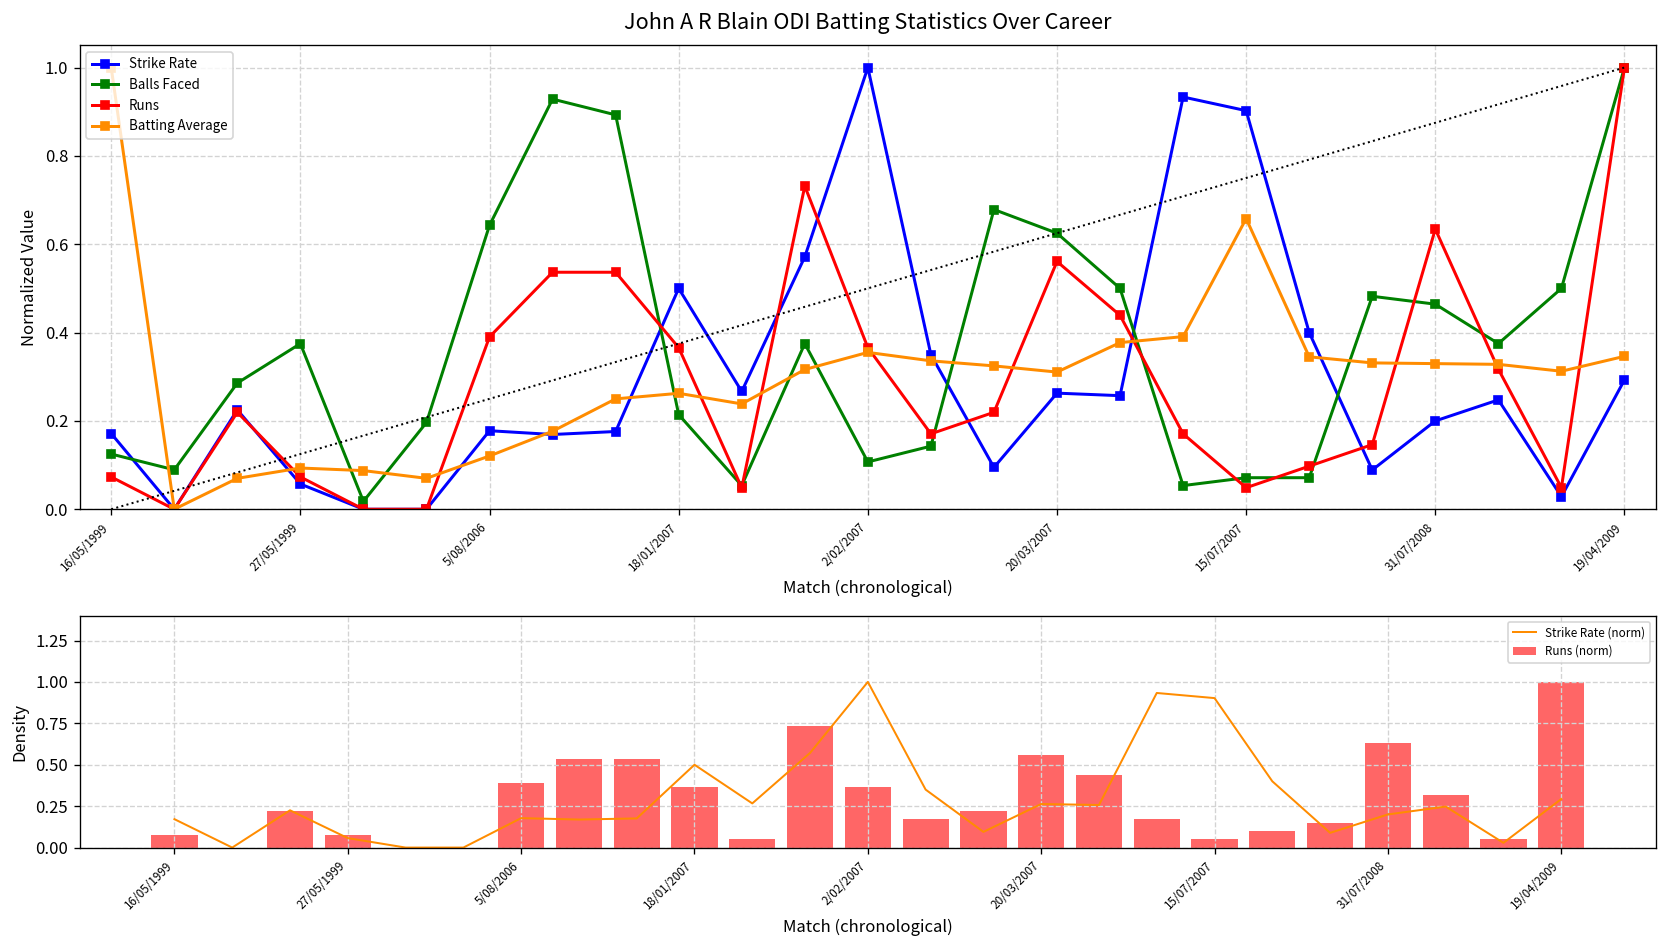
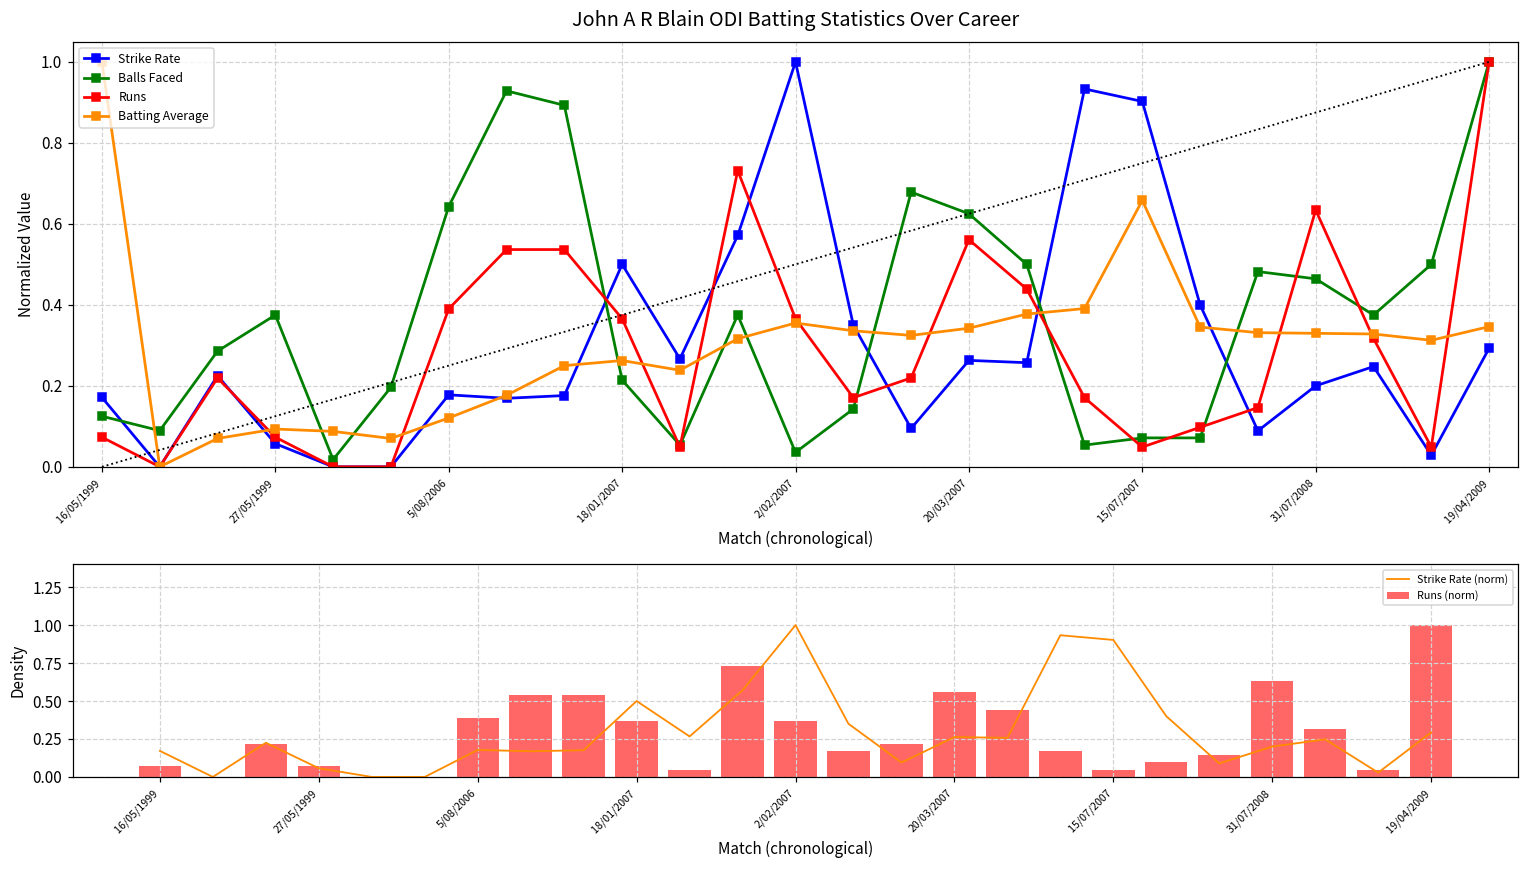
  {
    "John A R Blain ODI Batting Statistics Over Career": {
      "Strike Rate": {
        "16/05/1999": 0.17,
        "27/05/1999": 0.06,
        "5/08/2006": 0.18,
        "18/01/2007": 0.50,
        "2/02/2007": 1.00,
        "20/03/2007": 0.26,
        "15/07/2007": 0.90,
        "31/07/2008": 0.20,
        "19/04/2009": 0.29
      },
      "Balls Faced": {
        "16/05/1999": 0.13,
        "27/05/1999": 0.38,
        "5/08/2006": 0.64,
        "18/01/2007": 0.21,
-       "2/02/2007": 0.11,
+       "2/02/2007": 0.04,
        "20/03/2007": 0.63,
        "15/07/2007": 0.07,
        "31/07/2008": 0.46
      },
      "Runs": {
        "16/05/1999": 0.07,
        "27/05/1999": 0.07,
        "5/08/2006": 0.39,
        "18/01/2007": 0.37,
        "2/02/2007": 0.37,
        "20/03/2007": 0.56,
        "15/07/2007": 0.05,
        "31/07/2008": 0.63
      },
      "Batting Average": {
        "27/05/1999": 0.09,
        "5/08/2006": 0.12,
        "18/01/2007": 0.26,
        "2/02/2007": 0.36,
-       "20/03/2007": 0.31,
+       "20/03/2007": 0.34,
        "15/07/2007": 0.66,
        "31/07/2008": 0.33,
        "19/04/2009": 0.35
      }
    }
  }
